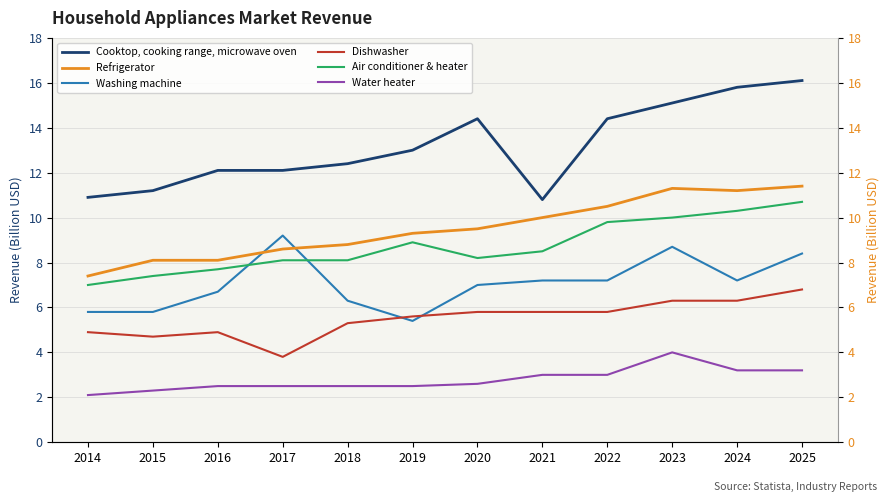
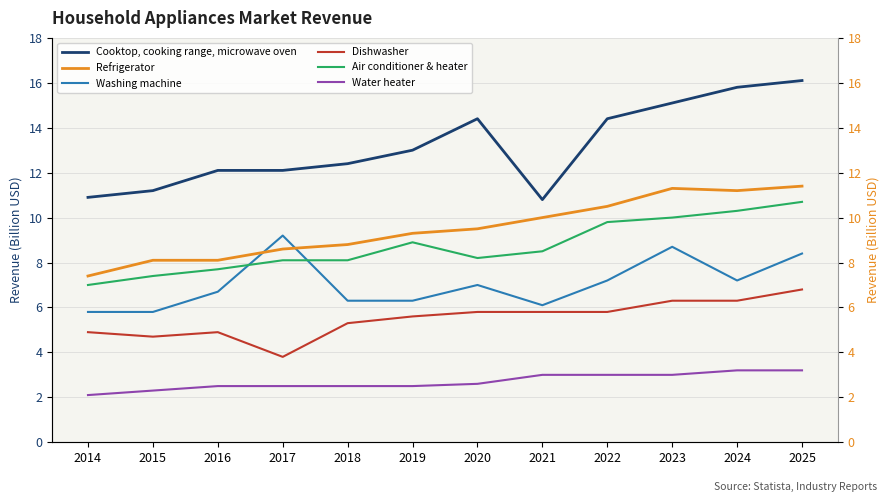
  {
    "Cooktop, cooking range, microwave oven": {
      "2014": 10.9,
      "2015": 11.2,
      "2016": 12.1,
      "2017": 12.1,
      "2018": 12.4,
      "2019": 13.0,
      "2020": 14.4,
      "2021": 10.8,
      "2022": 14.4,
      "2023": 15.1,
      "2024": 15.8,
      "2025": 16.1
    },
    "Washing machine": {
      "2014": 5.8,
      "2015": 5.8,
      "2016": 6.7,
      "2017": 9.2,
      "2018": 6.3,
-     "2019": 5.4,
+     "2019": 6.3,
      "2020": 7.0,
-     "2021": 7.2,
+     "2021": 6.1,
      "2022": 7.2,
      "2023": 8.7,
      "2024": 7.2,
      "2025": 8.4
    },
    "Dishwasher": {
      "2014": 4.9,
      "2015": 4.7,
      "2016": 4.9,
      "2017": 3.8,
      "2018": 5.3,
      "2019": 5.6,
      "2020": 5.8,
      "2021": 5.8,
      "2022": 5.8,
      "2023": 6.3,
      "2024": 6.3,
      "2025": 6.8
    },
    "Water heater": {
      "2014": 2,
      "2015": 2.3,
      "2016": 2.5,
      "2017": 2.5,
      "2018": 2.5,
      "2019": 2.5,
      "2020": 2.6,
      "2021": 3,
      "2022": 3,
-     "2023": 4,
+     "2023": 3,
      "2024": 3.2,
      "2025": 3.2
    },
    "Refrigerator": {
      "2014": 7.4,
      "2015": 8.1,
      "2016": 8.1,
      "2017": 8.6,
      "2018": 8.8,
      "2019": 9.3,
      "2020": 9.5,
      "2021": 10.0,
      "2022": 10.5,
      "2023": 11.3,
      "2024": 11.2,
      "2025": 11.4
    },
    "Air conditioner & heater": {
      "2014": 7.0,
      "2015": 7.4,
      "2016": 7.7,
      "2017": 8.1,
      "2018": 8.1,
      "2019": 8.9,
      "2020": 8.2,
      "2021": 8.5,
      "2022": 9.8,
      "2023": 10.0,
      "2024": 10.3,
      "2025": 10.7
    }
  }
